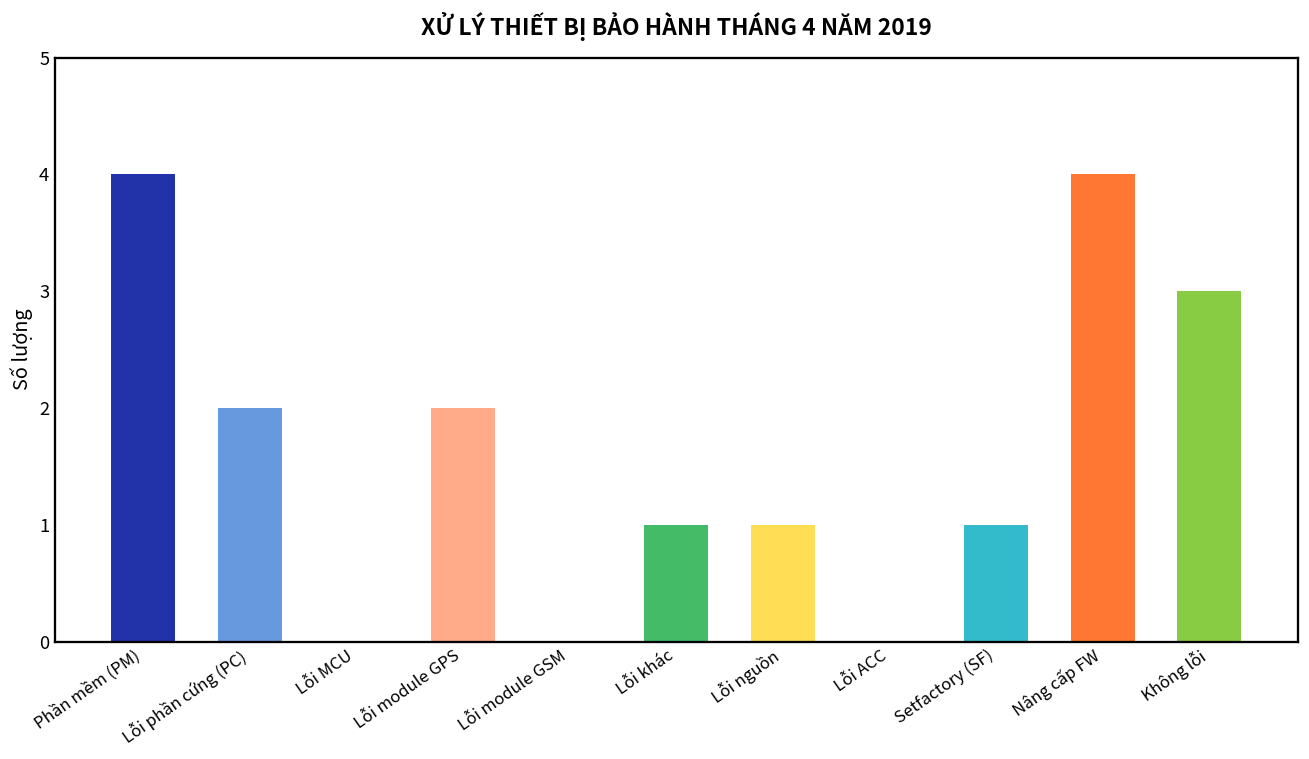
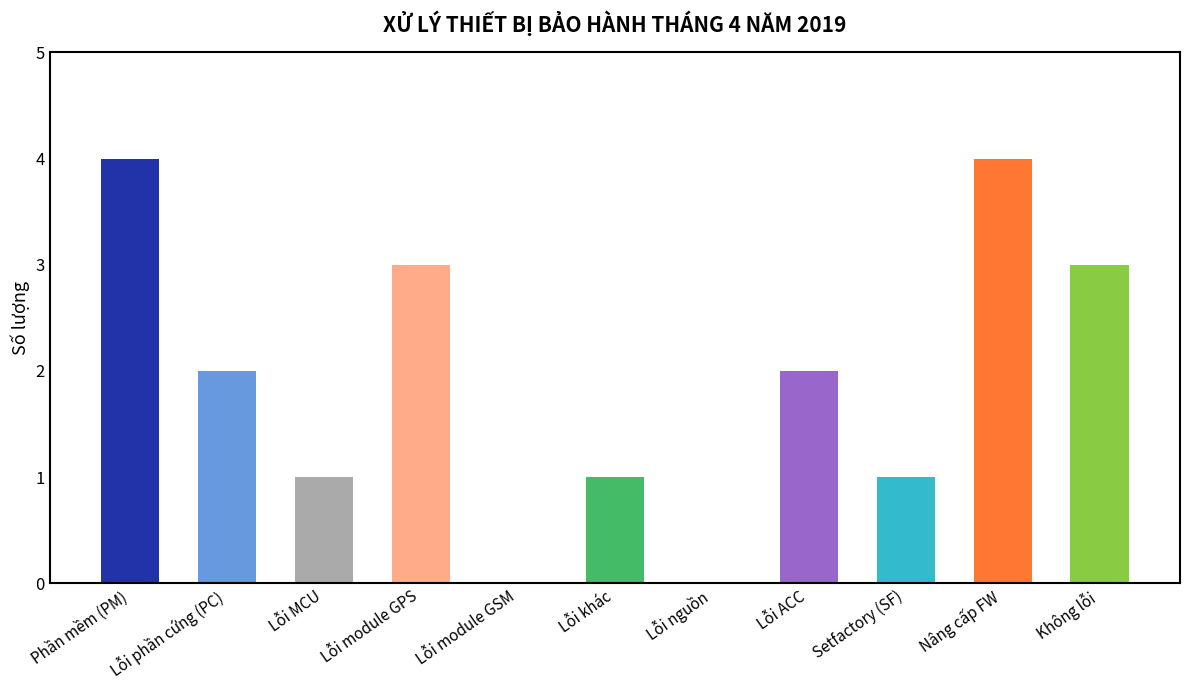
  {
    "Phần mềm (PM)": 4,
    "Lỗi phần cứng (PC)": 2,
-   "Lỗi MCU": 0,
-   "Lỗi module GPS": 2,
+   "Lỗi MCU": 1,
+   "Lỗi module GPS": 3,
    "Lỗi module GSM": 0,
    "Lỗi khác": 1,
-   "Lỗi nguồn": 1,
-   "Lỗi ACC": 0,
+   "Lỗi nguồn": 0,
+   "Lỗi ACC": 2,
    "Setfactory (SF)": 1,
    "Nâng cấp FW": 4,
    "Không lỗi": 3
  }
